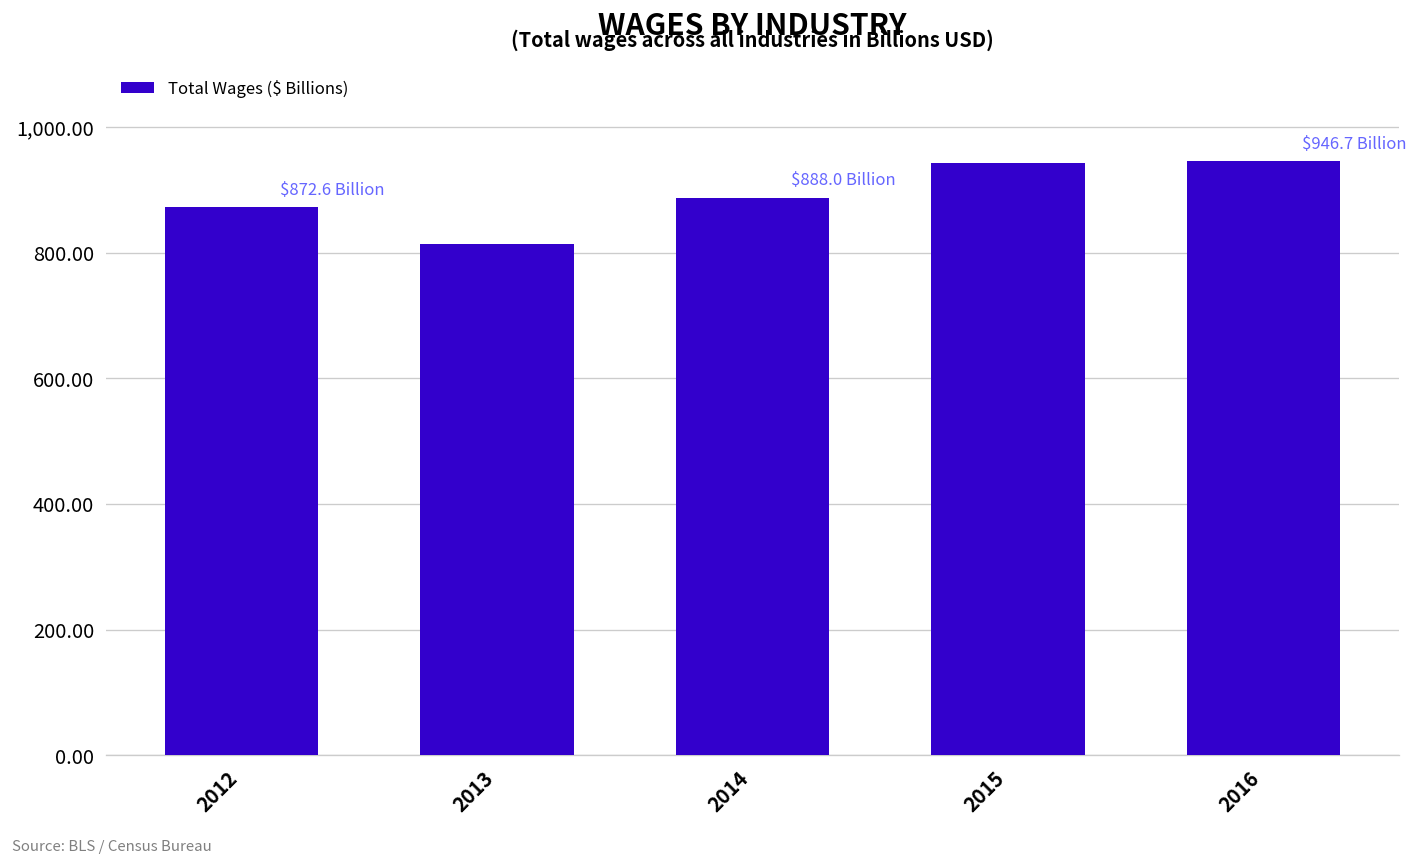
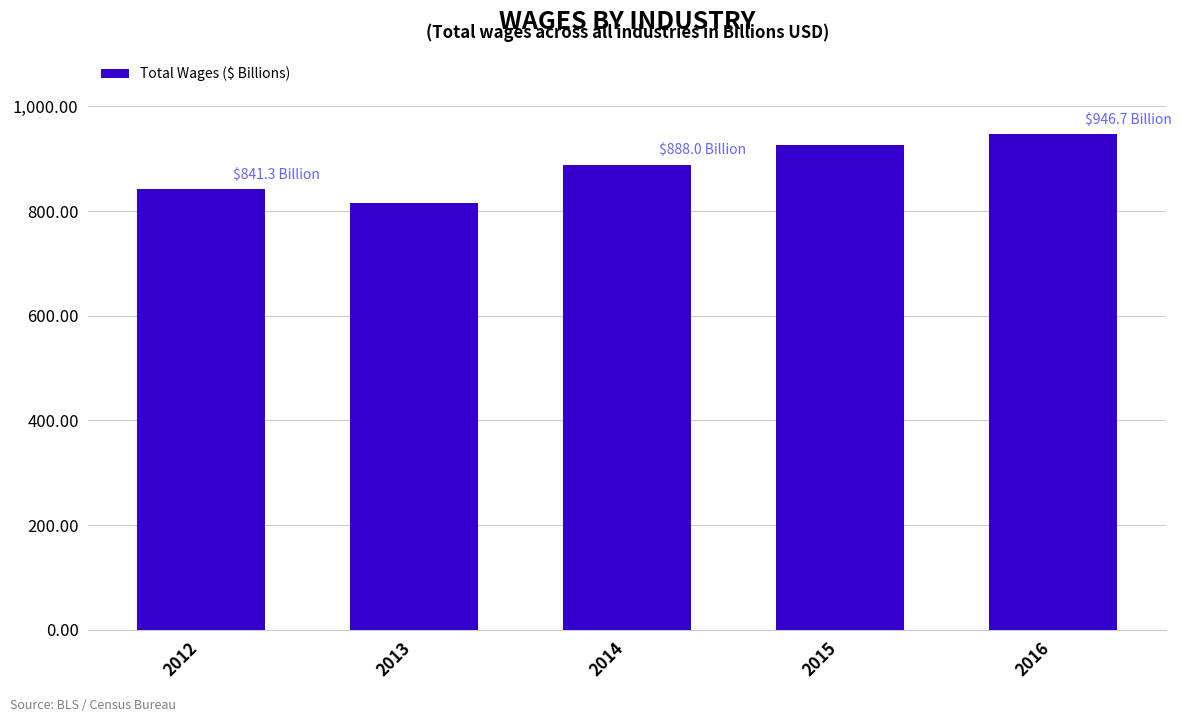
  {
-   "2012": "$872.6",
-   "2015": "940"
+   "2012": "$841.3",
+   "2015": "930"
  }
